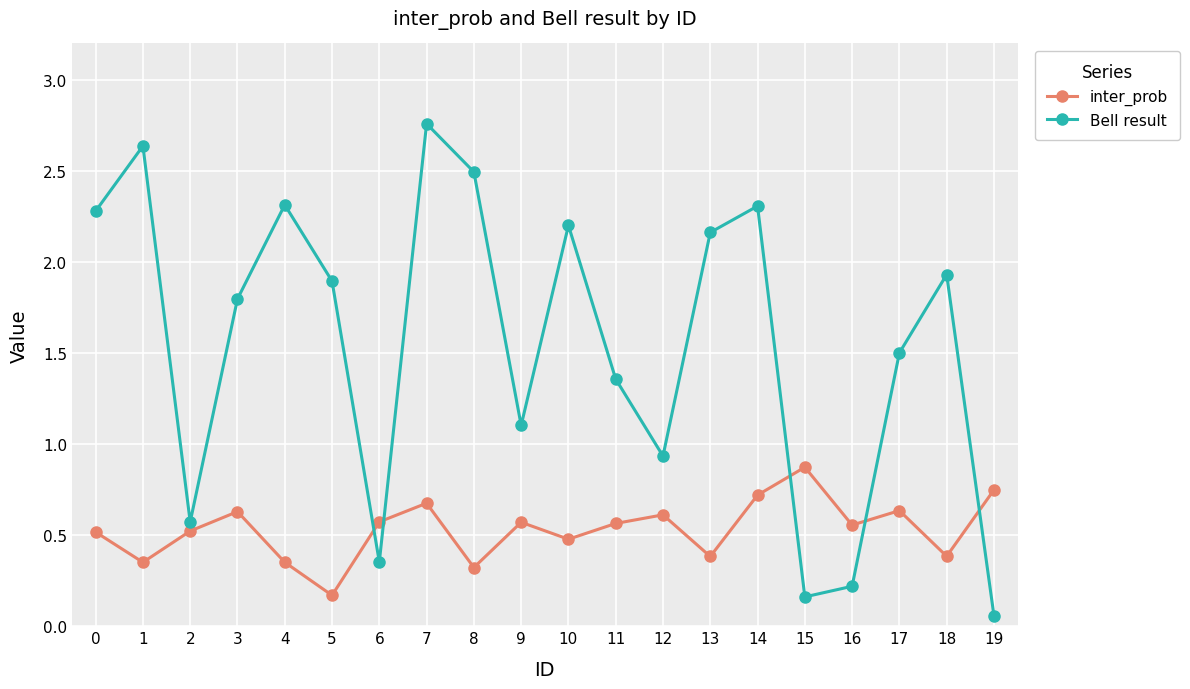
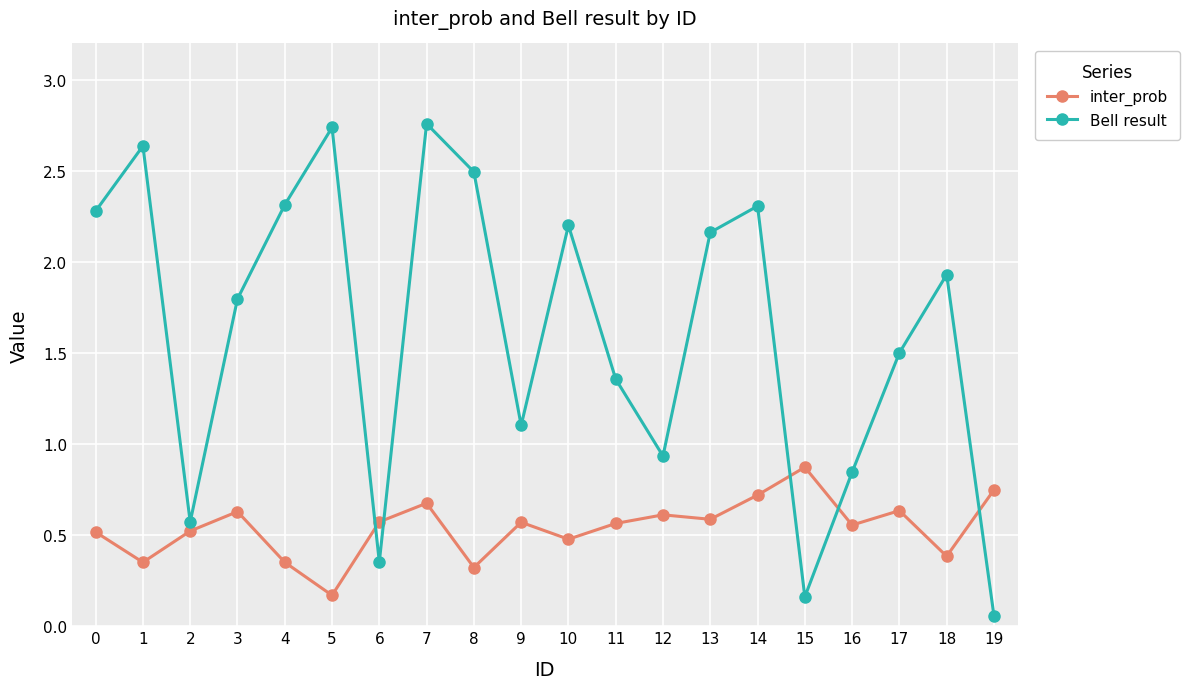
  {
    "inter_prob": {
      "0": 0.52,
      "1": 0.35,
      "2": 0.52,
      "3": 0.63,
      "4": 0.35,
      "5": 0.17,
      "6": 0.57,
      "7": 0.68,
      "8": 0.32,
      "9": 0.57,
      "10": 0.48,
      "11": 0.56,
      "12": 0.61,
-     "13": 0.38,
+     "13": 0.59,
      "14": 0.72,
      "15": 0.87,
      "16": 0.56,
      "17": 0.63,
      "18": 0.38,
      "19": 0.75
    },
    "Bell result": {
      "0": 2.28,
      "1": 2.64,
      "2": 0.57,
      "3": 1.80,
      "4": 2.31,
-     "5": 1.90,
+     "5": 2.74,
      "6": 0.35,
      "7": 2.76,
      "8": 2.49,
      "9": 1.10,
      "10": 2.20,
      "11": 1.36,
      "12": 0.93,
      "13": 2.16,
      "14": 2.31,
      "15": 0.16,
-     "16": 0.22,
+     "16": 0.85,
      "17": 1.50,
      "18": 1.93,
      "19": 0.06
    }
  }
